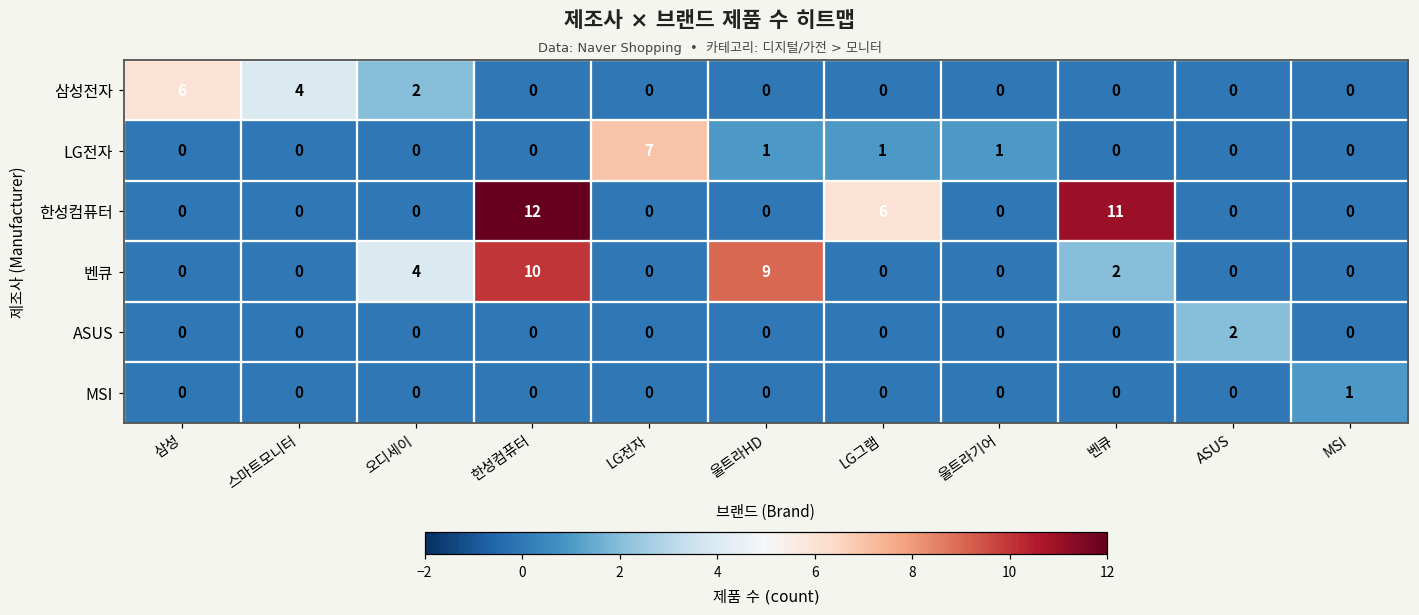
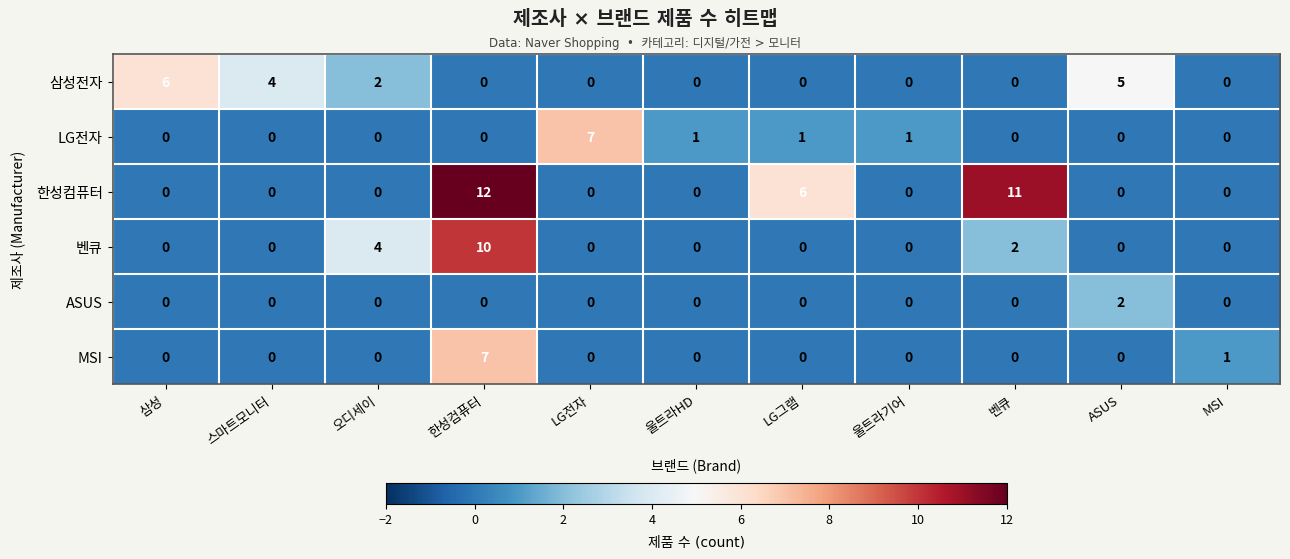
  {
    "삼성전자": {
      "스마트모니터": 4,
      "오디세이": 2,
      "한성컴퓨터": 0,
      "LG전자": 0,
      "울트라HD": 0,
      "LG그램": 0,
      "울트라기어": 0,
      "벤큐": 0,
-     "ASUS": 0,
+     "ASUS": 5,
      "MSI": 0
    },
    "LG전자": {
      "삼성": 0,
      "스마트모니터": 0,
      "오디세이": 0,
      "한성컴퓨터": 0,
      "LG전자": 7,
      "울트라HD": 1,
      "LG그램": 1,
      "울트라기어": 1,
      "벤큐": 0,
      "ASUS": 0,
      "MSI": 0
    },
    "한성컴퓨터": {
      "삼성": 0,
      "스마트모니터": 0,
      "오디세이": 0,
      "한성컴퓨터": 12,
      "LG전자": 0,
      "울트라HD": 0,
      "울트라기어": 0,
      "벤큐": 11,
      "ASUS": 0,
      "MSI": 0
    },
    "벤큐": {
      "삼성": 0,
      "스마트모니터": 0,
      "오디세이": 4,
      "한성컴퓨터": 10,
      "LG전자": 0,
-     "울트라HD": 9,
+     "울트라HD": 0,
      "LG그램": 0,
      "울트라기어": 0,
      "벤큐": 2,
      "ASUS": 0,
      "MSI": 0
    },
    "ASUS": {
      "삼성": 0,
      "스마트모니터": 0,
      "오디세이": 0,
      "한성컴퓨터": 0,
      "LG전자": 0,
      "울트라HD": 0,
      "LG그램": 0,
      "울트라기어": 0,
      "벤큐": 0,
      "ASUS": 2,
      "MSI": 0
    },
    "MSI": {
      "삼성": 0,
      "스마트모니터": 0,
      "오디세이": 0,
-     "한성컴퓨터": 0,
+     "한성컴퓨터": 7,
      "LG전자": 0,
      "울트라HD": 0,
      "LG그램": 0,
      "울트라기어": 0,
      "벤큐": 0,
      "ASUS": 0,
      "MSI": 1
    }
  }
